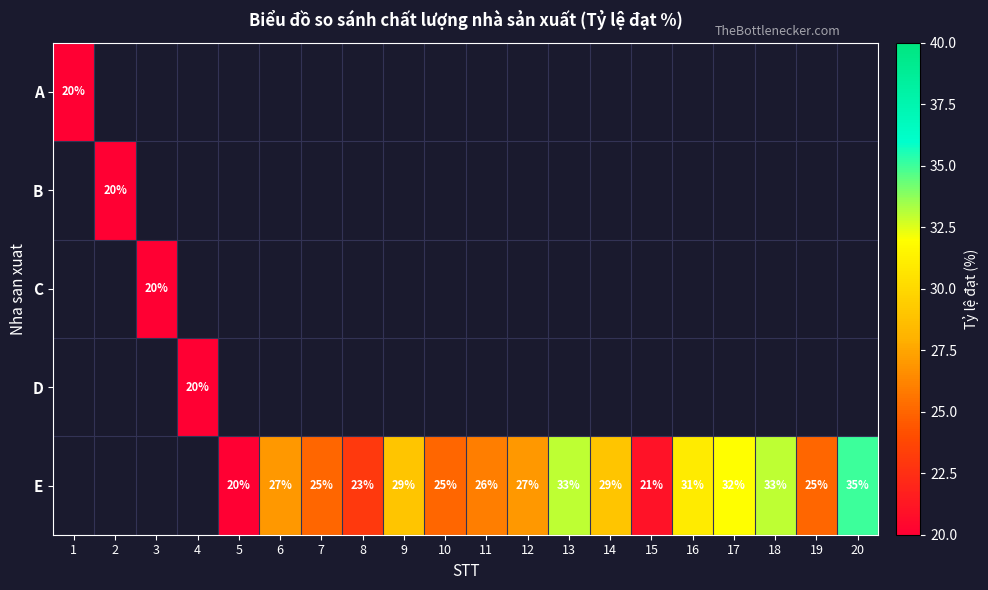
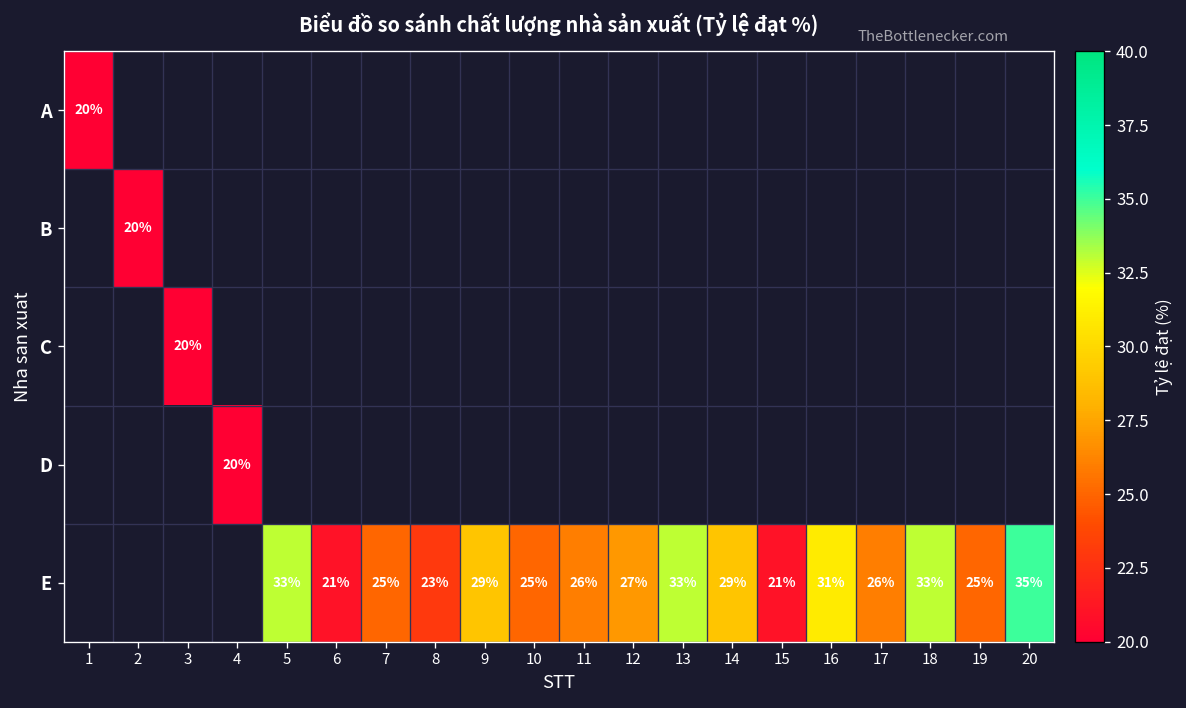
  {
    "A": {
      "1": "20%"
    },
    "B": {
      "2": "20%"
    },
    "C": {
      "3": "20%"
    },
    "D": {
      "4": "20%"
    },
    "E": {
-     "5": "20%",
-     "6": "27%",
+     "5": "33%",
+     "6": "21%",
      "7": "25%",
      "8": "23%",
      "9": "29%",
      "10": "25%",
      "11": "26%",
      "12": "27%",
      "13": "33%",
      "14": "29%",
      "15": "21%",
      "16": "31%",
-     "17": "32%",
+     "17": "26%",
      "18": "33%",
      "19": "25%",
      "20": "35%"
    }
  }
